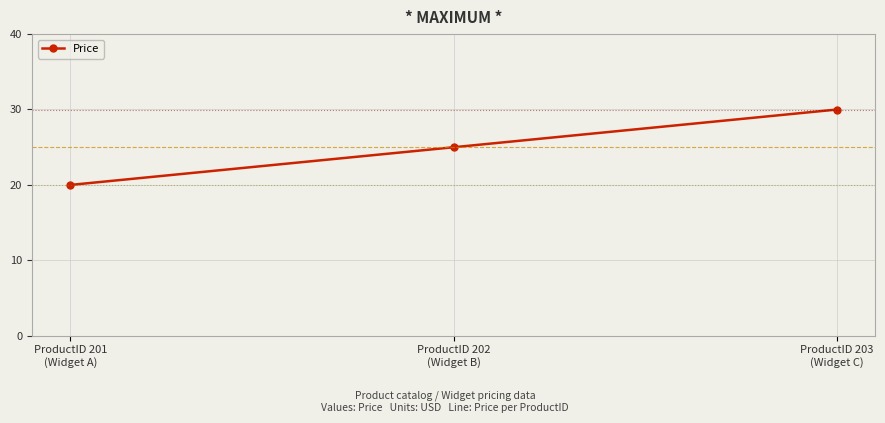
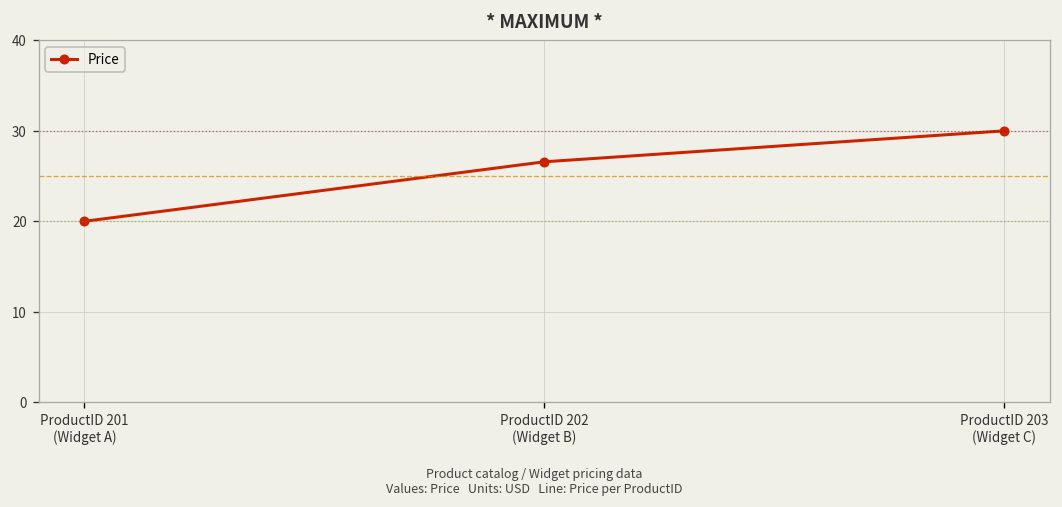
  {
    "ProductID 201 (Widget A)": 20,
-   "ProductID 202 (Widget B)": 25,
+   "ProductID 202 (Widget B)": 27,
    "ProductID 203 (Widget C)": 30
  }
